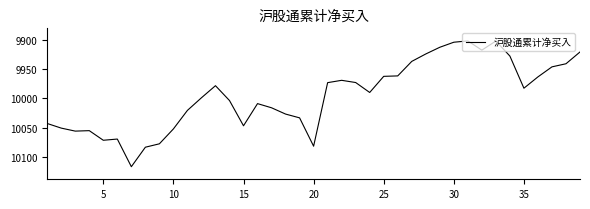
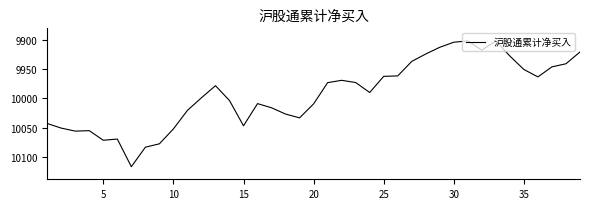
  {
    "5": 10070,
    "10": 10050,
    "15": 10050,
-   "20": 10080,
+   "20": 10010,
    "25": 9960,
    "30": 9900,
-   "35": 9980
+   "35": 9950
  }
